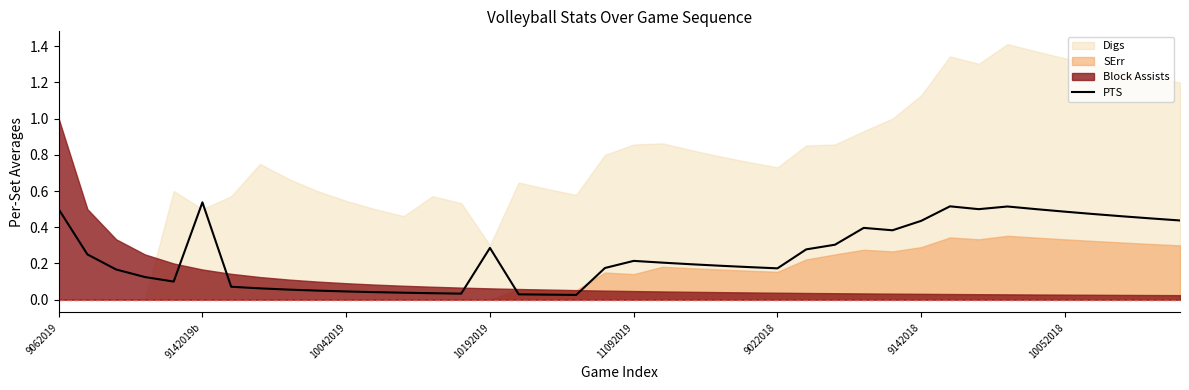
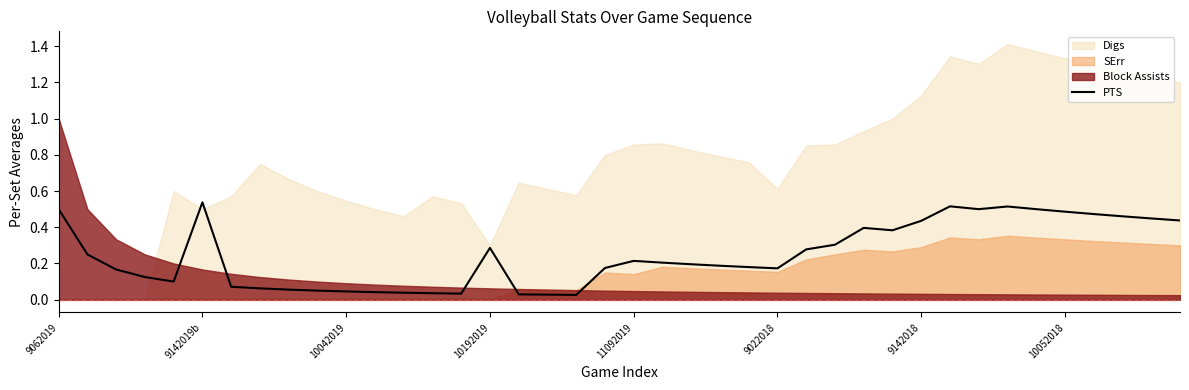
  {
    "PTS": {
      "9062019": 0.50,
      "9142019b": 0.54,
      "10042019": 0.05,
      "11092019": 0.21,
      "9022018": 0.17,
      "9142018": 0.44,
      "10052018": 0.49
    },
    "Digs": {
      "9142019b": 0.50,
      "10042019": 0.55,
      "11092019": 0.86,
-     "9022018": 0.73,
+     "9022018": 0.61,
      "9142018": 1.13,
      "10052018": 1.33
    },
    "SErr": {
      "9142019b": 0.00,
      "10042019": 0.00,
      "10192019": 0.00,
      "11092019": 0.14,
      "9022018": 0.15,
      "9142018": 0.29,
      "10052018": 0.33
    },
    "Block Assists": {
      "9062019": 1.00,
      "9142019b": 0.17,
      "10042019": 0.09,
      "10192019": 0.06,
      "11092019": 0.05,
      "9022018": 0.04,
      "9142018": 0.03,
      "10052018": 0.03
    }
  }
